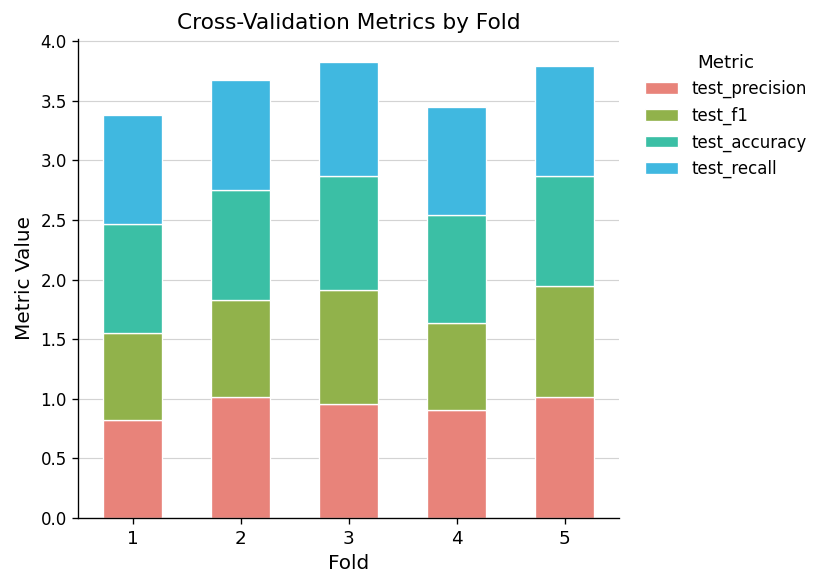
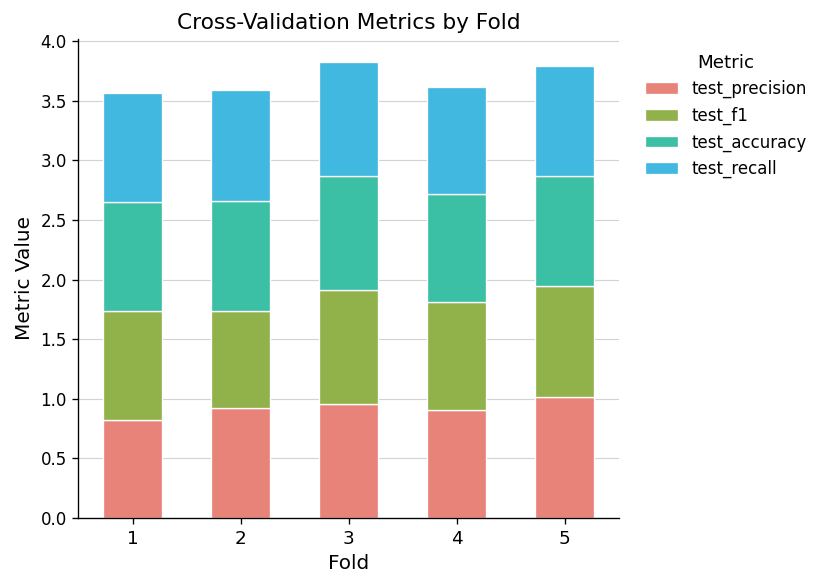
  {
    "test_precision": {
      "1": 0.8,
-     "2": 1.0,
+     "2": 0.9,
      "3": 1.0,
      "4": 0.9,
      "5": 1.0
    },
    "test_f1": {
-     "1": 0.7,
+     "1": 0.9,
      "2": 0.8,
      "3": 1.0,
-     "4": 0.7,
+     "4": 0.9,
      "5": 0.9
    }
  }
